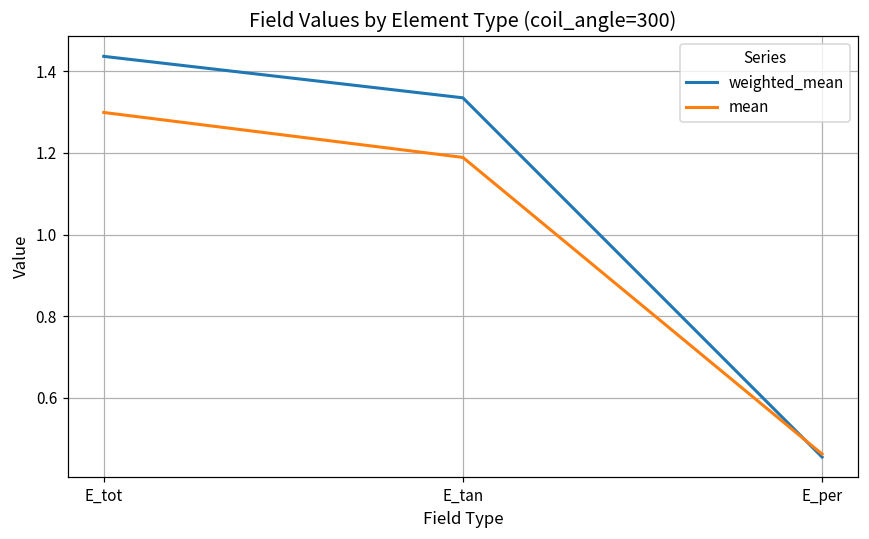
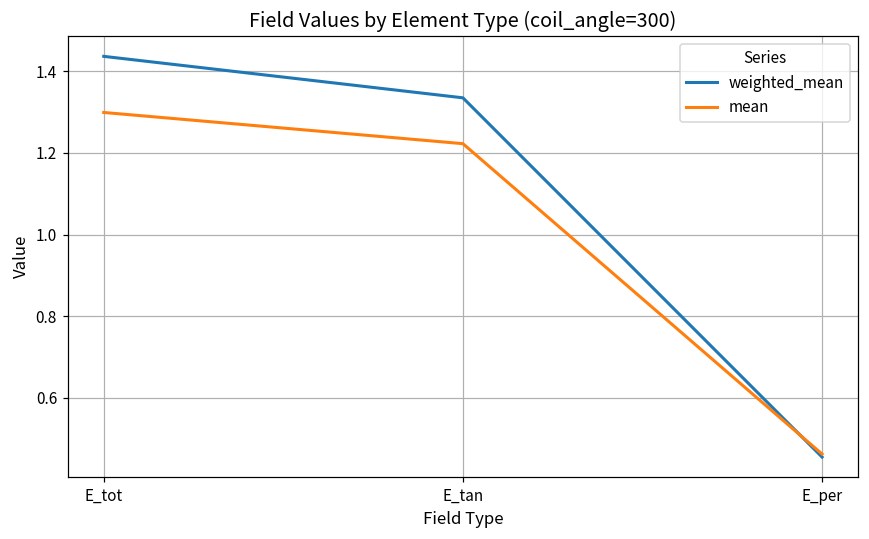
  {
    "weighted_mean": {
      "E_tot": 1.44,
      "E_tan": 1.33,
      "E_per": 0.46
    },
    "mean": {
      "E_tot": 1.30,
-     "E_tan": 1.19,
+     "E_tan": 1.22,
      "E_per": 0.46
    }
  }
